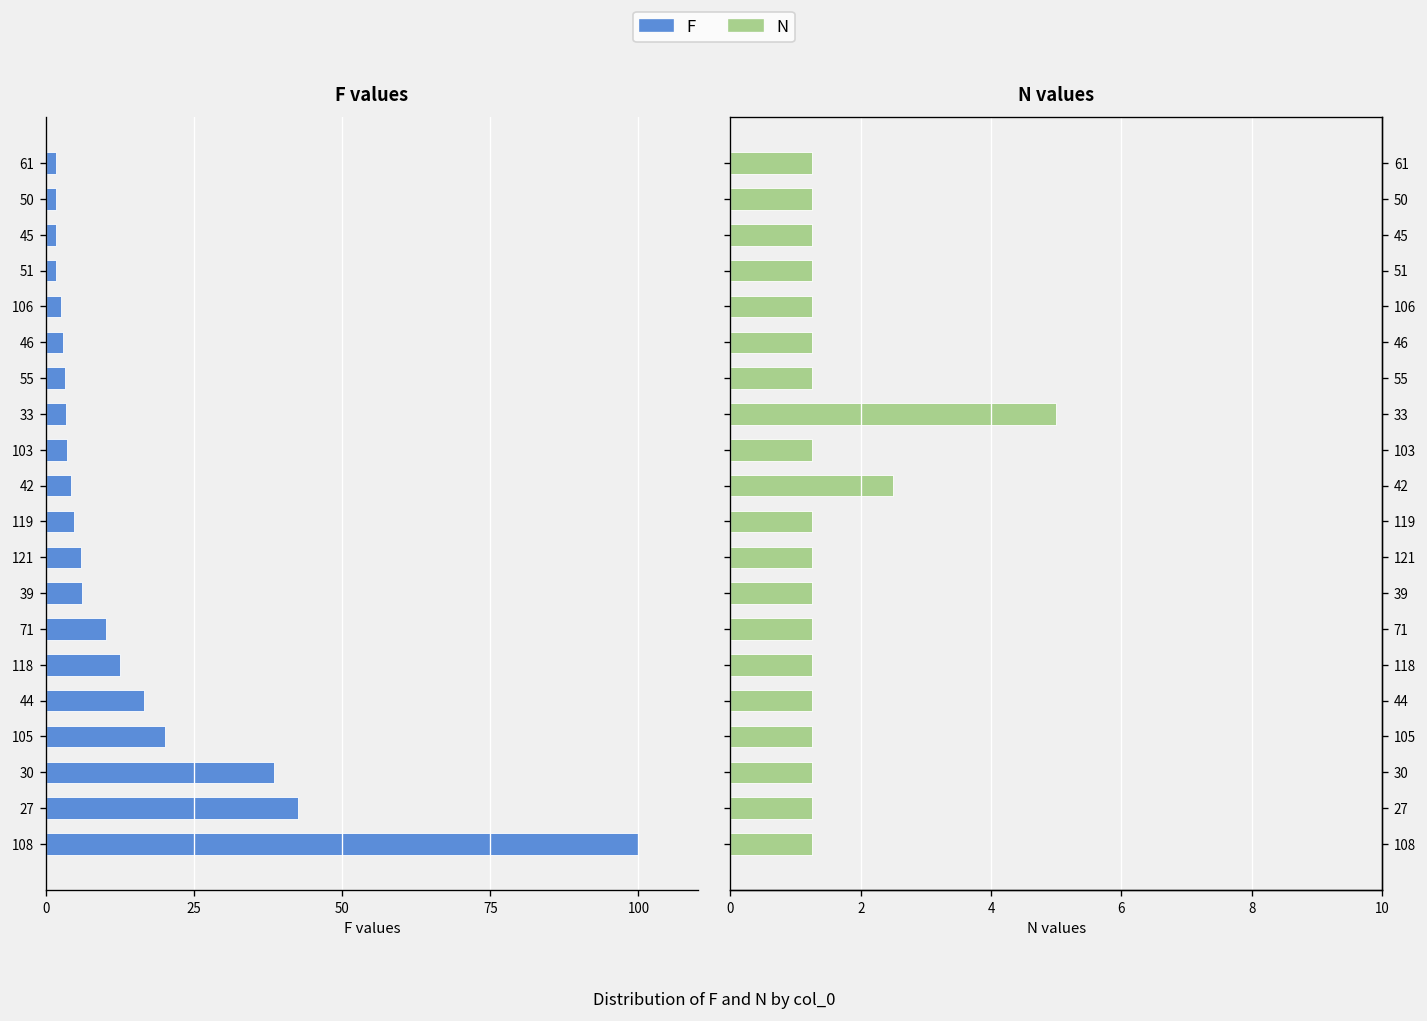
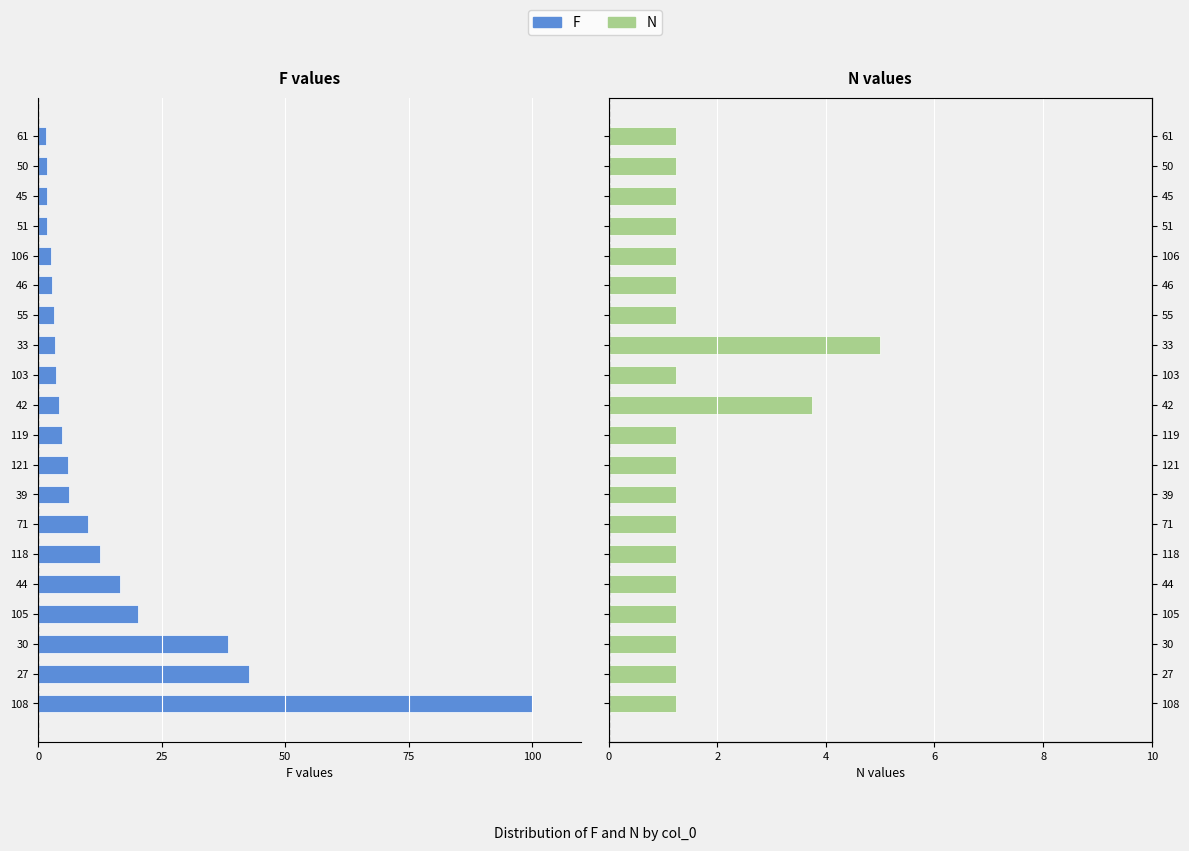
  {
    "N values": {
      "61": 1.3,
      "50": 1.3,
      "45": 1.3,
      "51": 1.3,
      "106": 1.3,
      "46": 1.3,
      "55": 1.3,
      "33": 5.0,
      "103": 1.3,
-     "42": 2.5,
+     "42": 3.8,
      "119": 1.3,
      "121": 1.3,
      "39": 1.3,
      "71": 1.3,
      "118": 1.3,
      "44": 1.3,
      "105": 1.3,
      "30": 1.3,
      "27": 1.3,
      "108": 1.3
    }
  }
